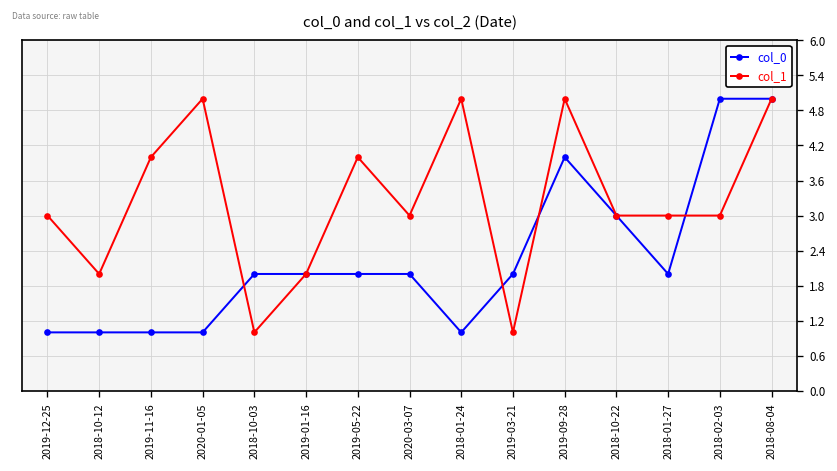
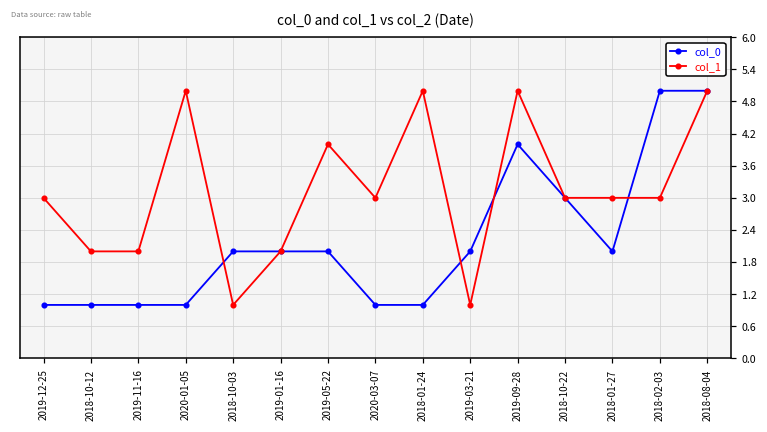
  {
    "col_0": {
      "2019-12-25": 1,
      "2018-10-12": 1,
      "2019-11-16": 1,
      "2020-01-05": 1,
      "2018-10-03": 2,
      "2019-05-22": 2,
-     "2020-03-07": 2,
+     "2020-03-07": 1,
      "2018-01-24": 1,
      "2019-03-21": 2,
      "2019-09-28": 4,
      "2018-01-27": 2,
      "2018-02-03": 5
    },
    "col_1": {
      "2019-12-25": 3,
      "2018-10-12": 2,
-     "2019-11-16": 4,
+     "2019-11-16": 2,
      "2020-01-05": 5,
      "2018-10-03": 1,
      "2019-05-22": 4,
      "2020-03-07": 3,
      "2018-01-24": 5,
      "2019-03-21": 1,
      "2019-09-28": 5,
      "2018-01-27": 3,
      "2018-02-03": 3
    }
  }
